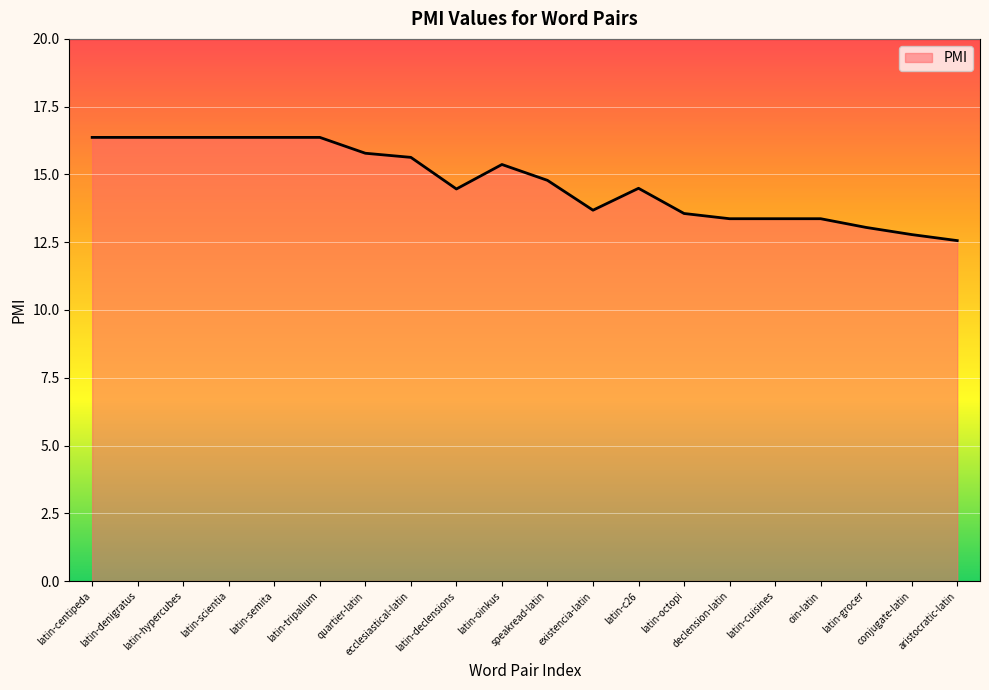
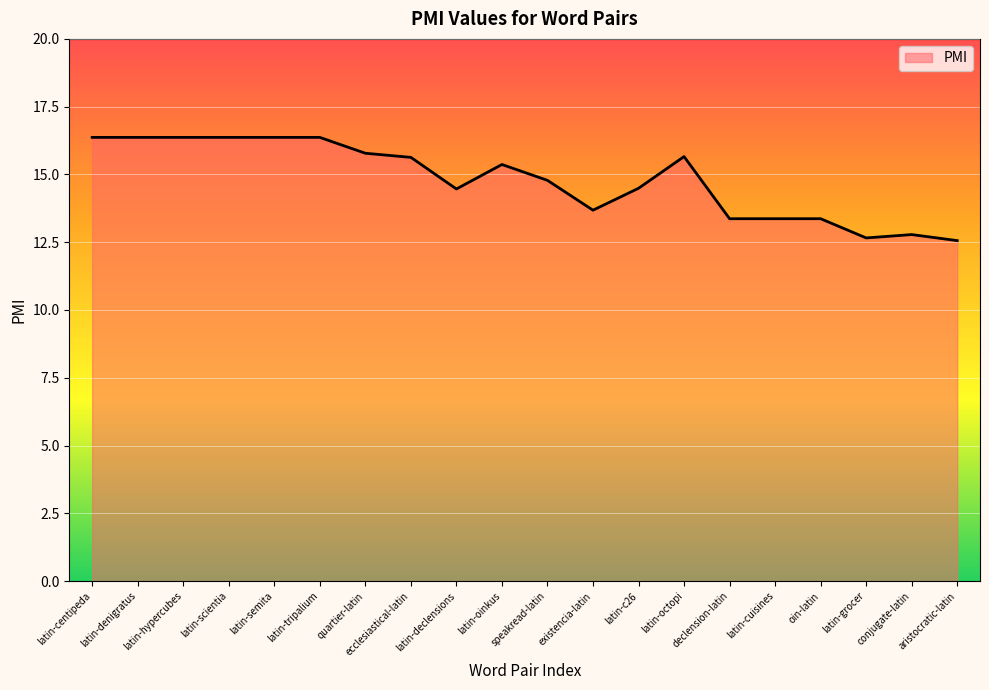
  {
    "latin-centipeda": 16.4,
    "latin-denigratus": 16.4,
    "latin-hypercubes": 16.4,
    "latin-scientia": 16.4,
    "latin-semita": 16.4,
    "latin-tripalium": 16.4,
    "quartier-latin": 15.8,
    "ecclesiastical-latin": 15.6,
    "latin-declensions": 14.5,
    "latin-oinkus": 15.4,
    "speakread-latin": 14.8,
    "existencia-latin": 13.7,
    "latin-c26": 14.5,
-   "latin-octopi": 13.6,
+   "latin-octopi": 15.7,
    "declension-latin": 13.4,
    "latin-cuisines": 13.4,
    "oin-latin": 13.4,
-   "latin-grocer": 13.0,
+   "latin-grocer": 12.7,
    "conjugate-latin": 12.8,
    "aristocratic-latin": 12.6
  }
